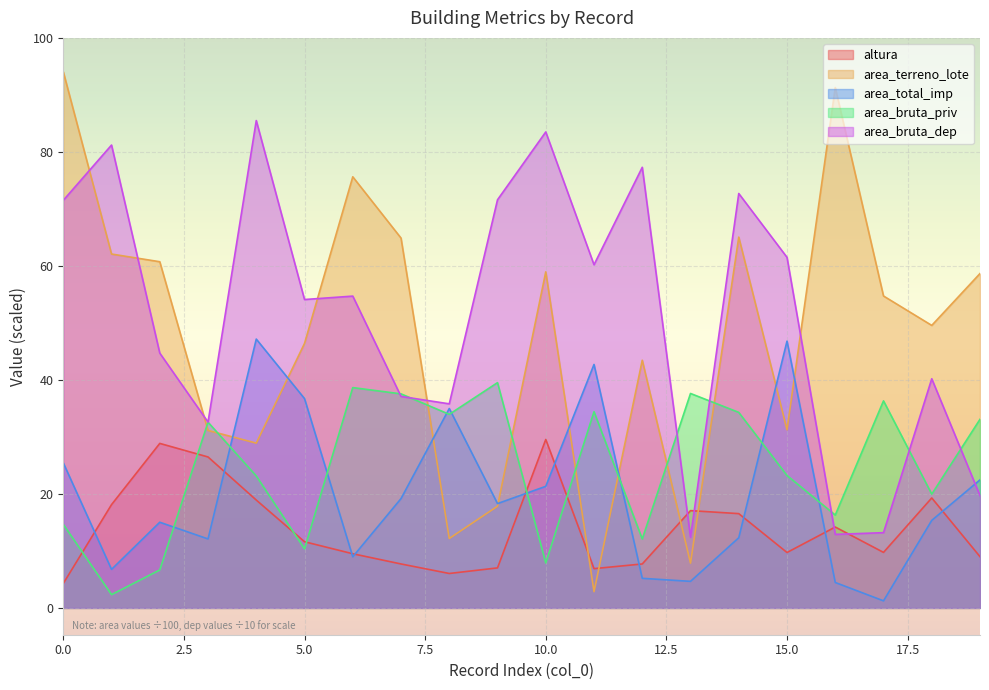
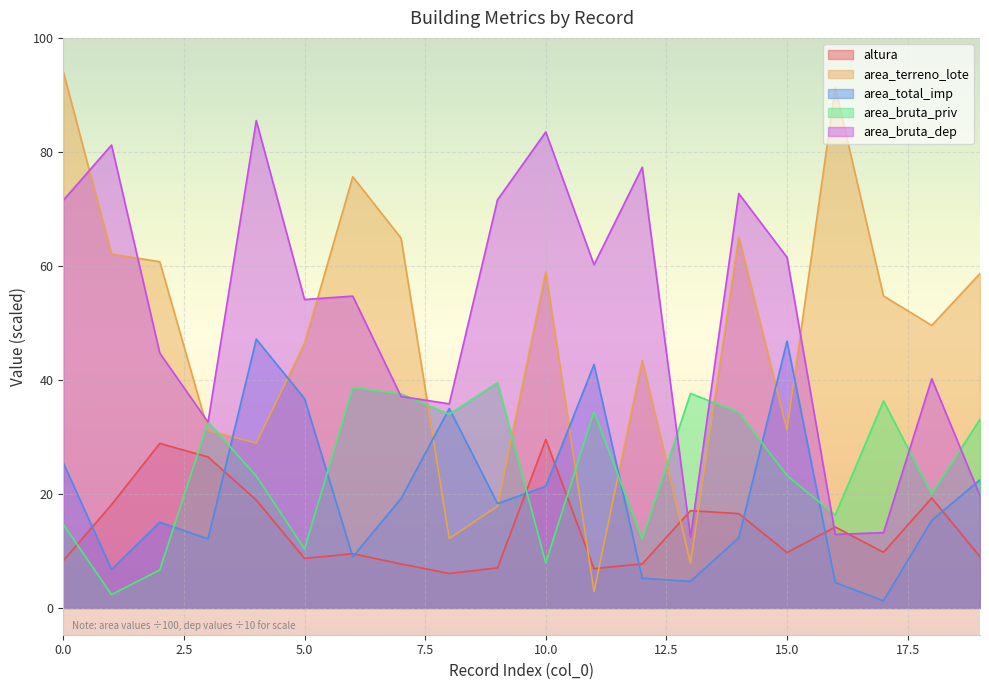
  {
    "altura": {
-     "0.0": 4,
-     "5.0": 12,
+     "0.0": 8,
+     "5.0": 9,
      "10.0": 30,
      "15.0": 10
    },
    "area_terreno_lote": {
      "0.0": 94,
      "5.0": 46,
      "10.0": 59,
      "15.0": 31
    },
    "area_total_imp": {
      "0.0": 25,
      "5.0": 37,
      "10.0": 21,
      "15.0": 47
    },
    "area_bruta_priv": {
      "0.0": 15,
      "5.0": 10,
      "10.0": 8,
      "15.0": 23
    },
    "area_bruta_dep": {
      "0.0": 72,
      "5.0": 54,
      "10.0": 84,
      "15.0": 62
    }
  }
